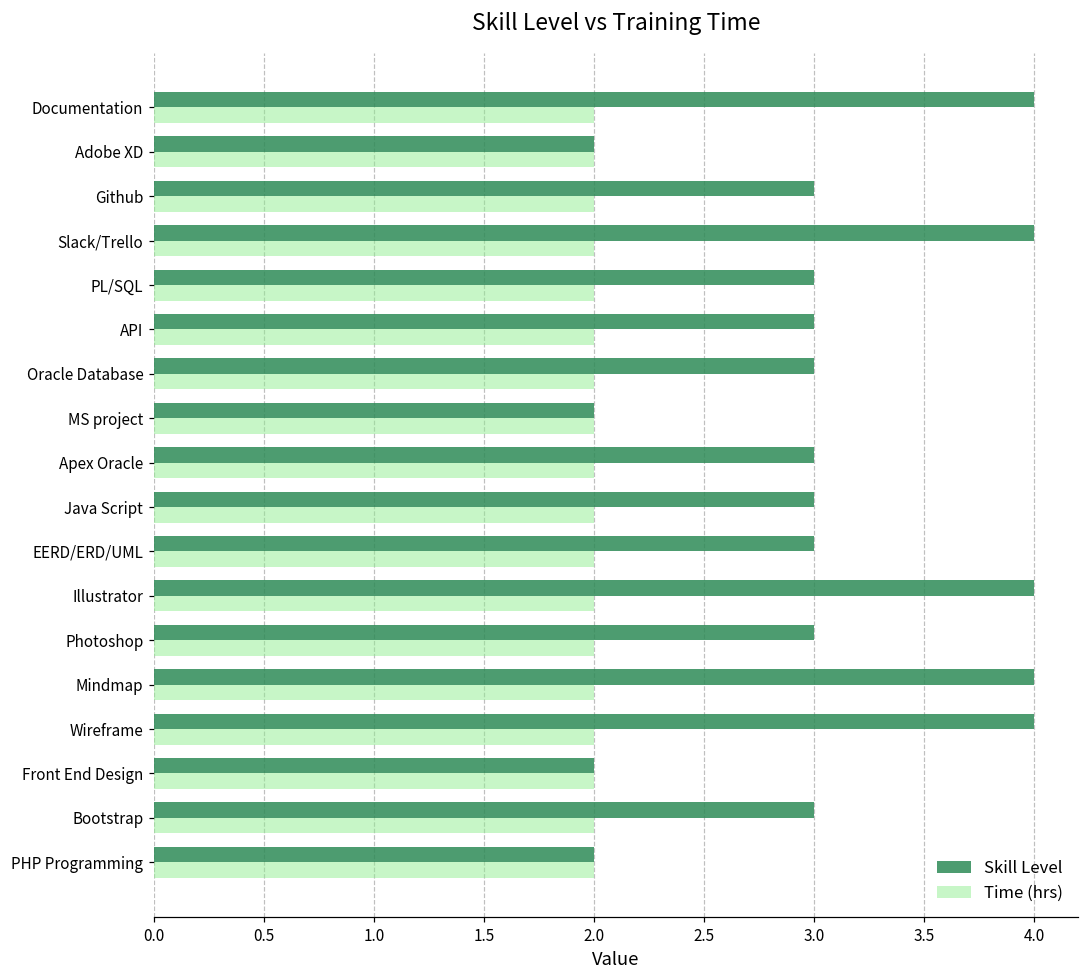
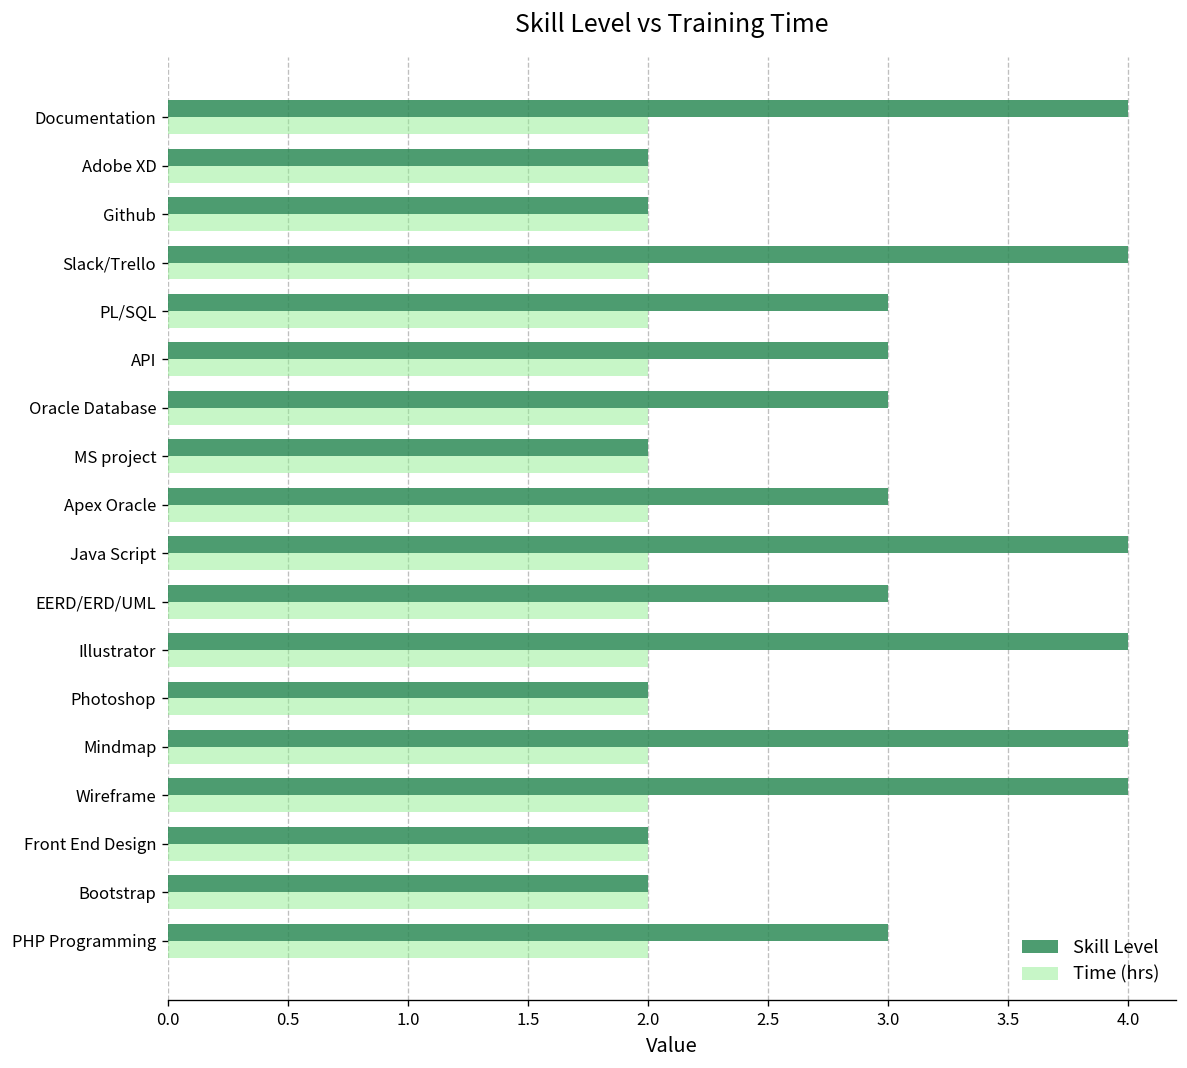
  {
    "Skill Level": {
      "Documentation": 4,
      "Adobe XD": 2,
-     "Github": 3,
+     "Github": 2,
      "Slack/Trello": 4,
      "PL/SQL": 3,
      "API": 3,
      "Oracle Database": 3,
      "MS project": 2,
      "Apex Oracle": 3,
-     "Java Script": 3,
+     "Java Script": 4,
      "EERD/ERD/UML": 3,
      "Illustrator": 4,
-     "Photoshop": 3,
+     "Photoshop": 2,
      "Mindmap": 4,
      "Wireframe": 4,
      "Front End Design": 2,
-     "Bootstrap": 3,
-     "PHP Programming": 2
+     "Bootstrap": 2,
+     "PHP Programming": 3
    },
    "Time (hrs)": {
      "Documentation": 2,
      "Adobe XD": 2,
      "Github": 2,
      "Slack/Trello": 2,
      "PL/SQL": 2,
      "API": 2,
      "Oracle Database": 2,
      "MS project": 2,
      "Apex Oracle": 2,
      "Java Script": 2,
      "EERD/ERD/UML": 2,
      "Illustrator": 2,
      "Photoshop": 2,
      "Mindmap": 2,
      "Wireframe": 2,
      "Front End Design": 2,
      "Bootstrap": 2,
      "PHP Programming": 2
    }
  }
